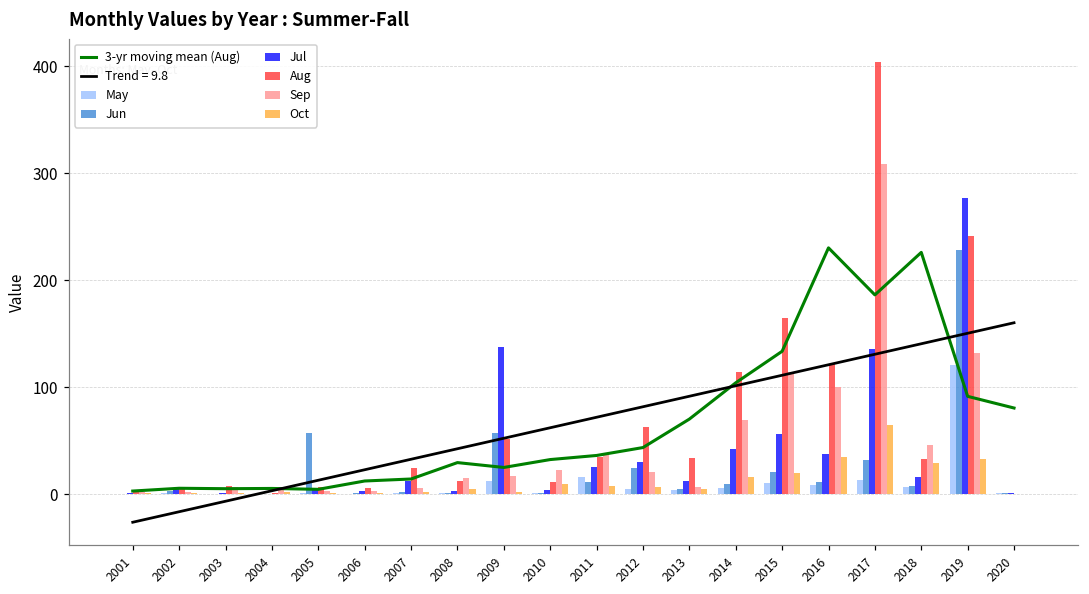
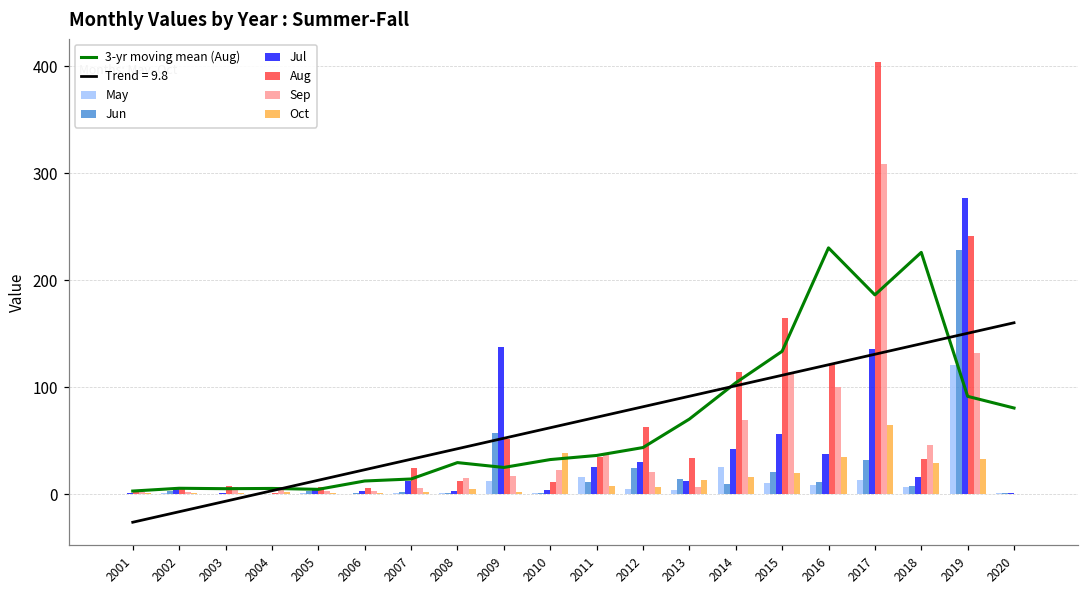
  {
    "3-yr moving mean (Aug)": {
      "2001": 0,
      "2002": 10,
      "2003": 10,
      "2005": 0,
      "2006": 10,
      "2007": 10,
      "2008": 30,
      "2009": 20,
      "2010": 30,
      "2011": 40,
      "2012": 40,
      "2013": 70,
      "2014": 100,
      "2015": 130,
      "2016": 230,
      "2017": 190,
      "2018": 230,
      "2019": 90,
      "2020": 80
    },
    "May": {
      "2009": 10,
      "2011": 20,
      "2012": 10,
      "2013": 0,
-     "2014": 10,
+     "2014": 30,
      "2015": 10,
      "2016": 10,
      "2017": 10,
      "2018": 10,
      "2019": 120
    },
    "Trend = 9.8": {
      "2001": -30,
      "2002": -20,
      "2003": -10,
      "2005": 10,
      "2006": 20,
      "2007": 30,
      "2008": 40,
      "2009": 50,
      "2010": 60,
      "2011": 70,
      "2012": 80,
      "2013": 90,
      "2014": 100,
      "2015": 110,
      "2016": 120,
      "2017": 130,
      "2018": 140,
      "2019": 150,
      "2020": 160
    },
    "Jun": {
      "2002": 0,
-     "2005": 60,
+     "2005": 0,
      "2009": 60,
      "2011": 10,
      "2012": 20,
-     "2013": 0,
+     "2013": 10,
      "2014": 10,
      "2015": 20,
      "2016": 10,
      "2017": 30,
      "2018": 10,
      "2019": 230
    },
    "Jul": {
      "2002": 10,
      "2005": 10,
      "2006": 0,
      "2007": 10,
      "2008": 0,
      "2009": 140,
      "2010": 0,
      "2011": 30,
      "2012": 30,
      "2013": 10,
      "2014": 40,
      "2015": 60,
      "2016": 40,
      "2017": 140,
      "2018": 20,
      "2019": 280
    },
    "Aug": {
      "2002": 10,
      "2003": 10,
      "2005": 10,
      "2006": 10,
      "2007": 20,
      "2008": 10,
      "2009": 50,
      "2010": 10,
      "2011": 30,
      "2012": 60,
      "2013": 30,
      "2014": 110,
      "2015": 160,
      "2016": 120,
      "2017": 400,
      "2018": 30,
      "2019": 240
    },
    "Sep": {
      "2003": 10,
      "2004": 0,
      "2005": 0,
      "2006": 0,
      "2007": 10,
      "2008": 20,
      "2009": 20,
      "2010": 20,
      "2011": 40,
      "2012": 20,
      "2013": 10,
      "2014": 70,
      "2015": 110,
      "2016": 100,
      "2017": 310,
      "2018": 50,
      "2019": 130
    },
    "Oct": {
      "2008": 0,
-     "2010": 10,
+     "2010": 40,
      "2011": 10,
      "2012": 10,
-     "2013": 0,
+     "2013": 10,
      "2014": 20,
      "2015": 20,
      "2016": 40,
      "2017": 60,
      "2018": 30,
      "2019": 30
    }
  }
